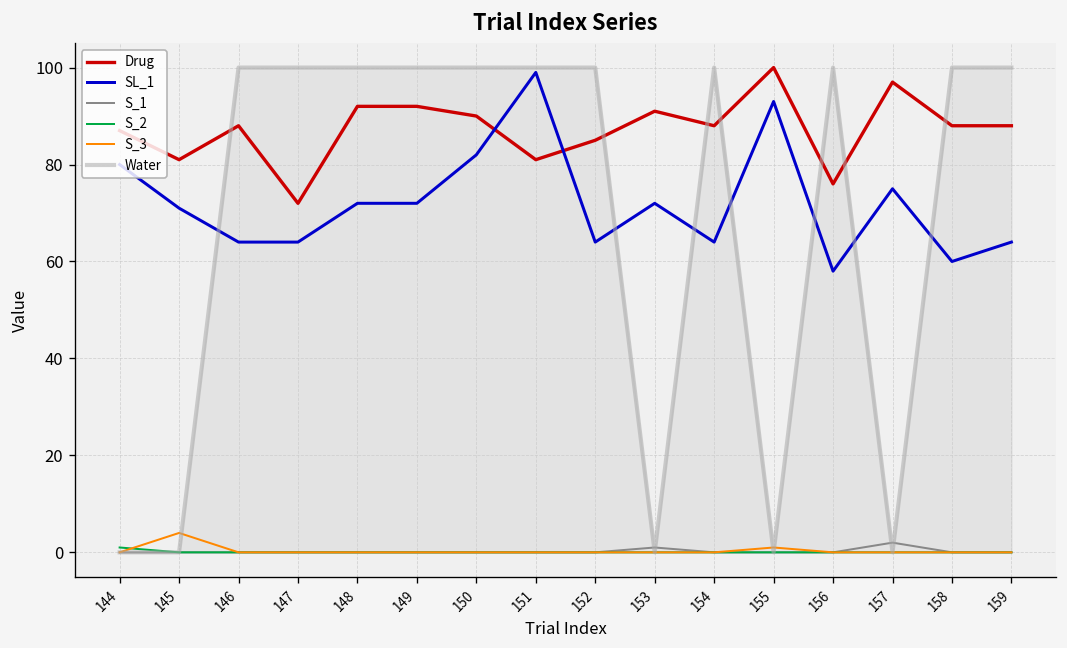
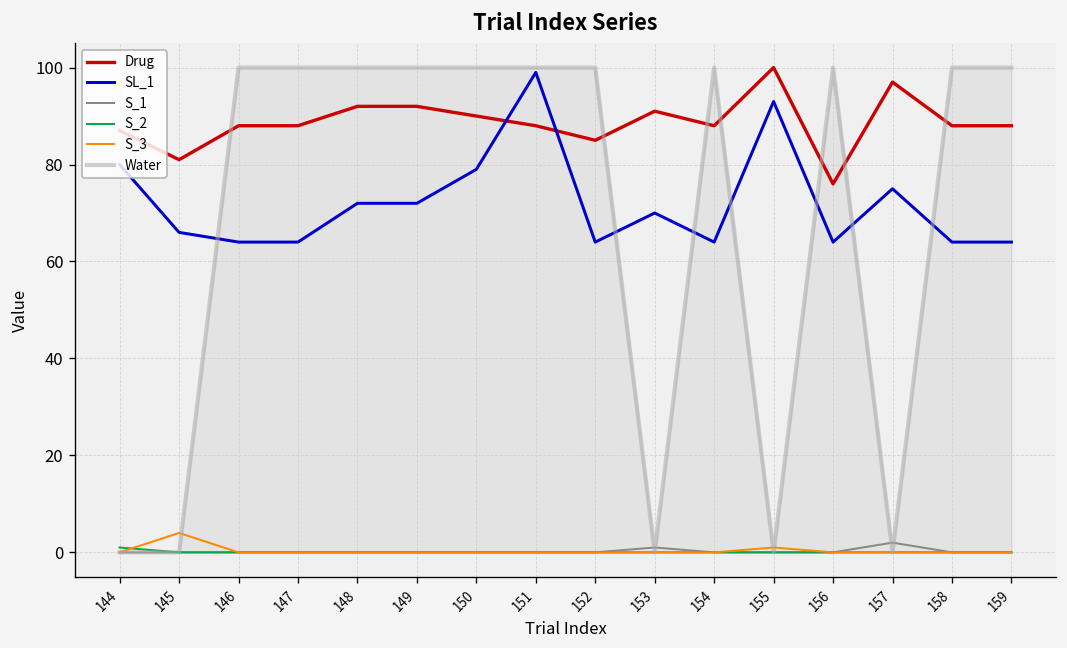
  {
    "Drug": {
      "145": 81,
      "146": 88,
-     "147": 72,
+     "147": 88,
      "148": 92,
      "149": 92,
      "150": 90,
-     "151": 81,
+     "151": 88,
      "152": 85,
      "153": 91,
      "154": 88,
      "155": 100,
      "156": 76,
      "157": 97,
      "158": 88,
      "159": 88
    },
    "SL_1": {
-     "145": 71,
+     "145": 66,
      "146": 64,
      "147": 64,
      "148": 72,
      "149": 72,
-     "150": 82,
+     "150": 79,
      "151": 99,
      "152": 64,
-     "153": 72,
+     "153": 70,
      "154": 64,
      "155": 93,
-     "156": 58,
+     "156": 64,
      "157": 75,
-     "158": 60,
+     "158": 64,
      "159": 64
    },
    "S_2": {
      "144": 1
    },
    "S_3": {
      "145": 4,
      "155": 1
    }
  }
